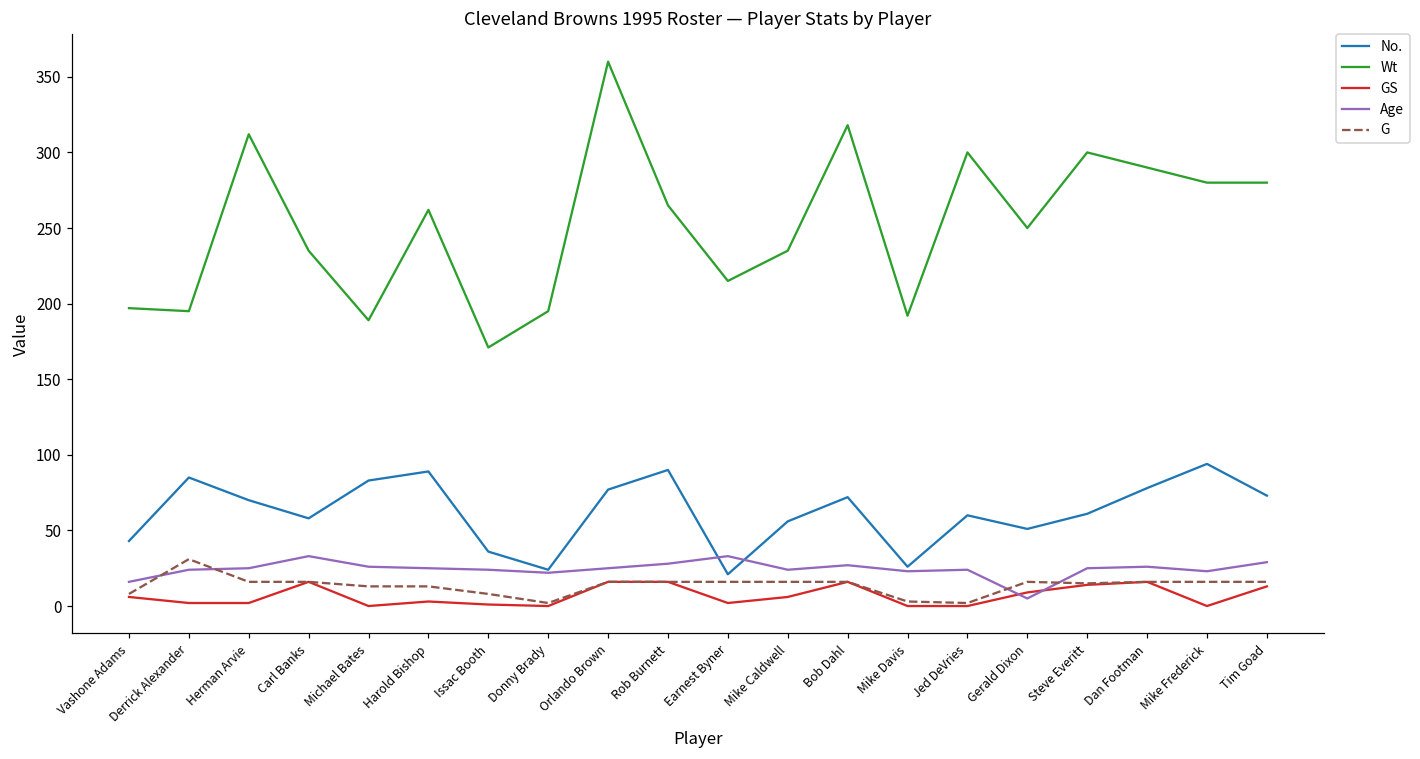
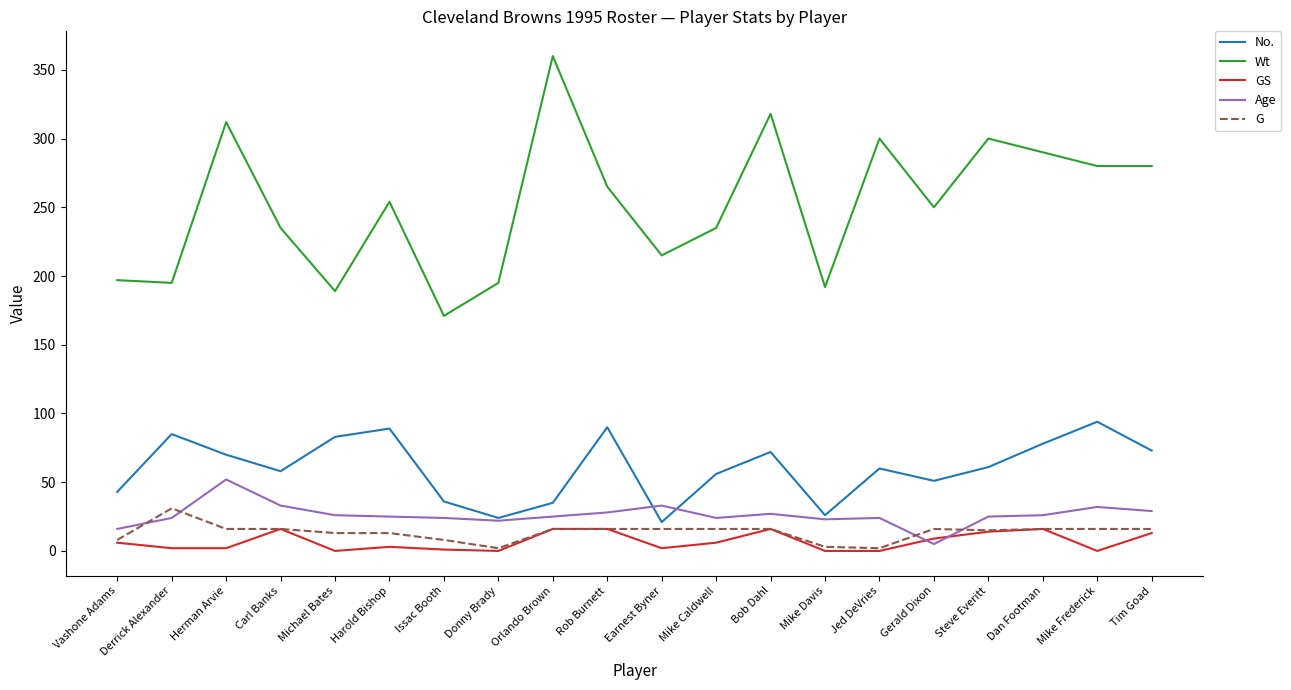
  {
    "No.": {
      "Vashone Adams": 43,
      "Derrick Alexander": 85,
      "Herman Arvie": 70,
      "Carl Banks": 58,
      "Michael Bates": 83,
      "Harold Bishop": 89,
      "Issac Booth": 36,
      "Donny Brady": 24,
-     "Orlando Brown": 77,
+     "Orlando Brown": 35,
      "Rob Burnett": 90,
      "Earnest Byner": 21,
      "Mike Caldwell": 56,
      "Bob Dahl": 72,
      "Mike Davis": 26,
      "Jed DeVries": 60,
      "Gerald Dixon": 51,
      "Steve Everitt": 61,
      "Dan Footman": 78,
      "Mike Frederick": 94,
      "Tim Goad": 73
    },
    "Wt": {
      "Vashone Adams": 197,
      "Derrick Alexander": 195,
      "Herman Arvie": 312,
      "Carl Banks": 235,
      "Michael Bates": 189,
-     "Harold Bishop": 262,
+     "Harold Bishop": 254,
      "Issac Booth": 171,
      "Donny Brady": 195,
      "Orlando Brown": 360,
      "Rob Burnett": 265,
      "Earnest Byner": 215,
      "Mike Caldwell": 235,
      "Bob Dahl": 318,
      "Mike Davis": 192,
      "Jed DeVries": 300,
      "Gerald Dixon": 250,
      "Steve Everitt": 300,
      "Dan Footman": 290,
      "Mike Frederick": 280,
      "Tim Goad": 280
    },
    "GS": {
      "Vashone Adams": 6,
      "Derrick Alexander": 2,
      "Herman Arvie": 2,
      "Michael Bates": 0,
      "Harold Bishop": 3,
      "Issac Booth": 1,
      "Donny Brady": 0,
      "Earnest Byner": 2,
      "Mike Caldwell": 6,
      "Mike Davis": 0,
      "Jed DeVries": 0,
      "Gerald Dixon": 9,
      "Mike Frederick": 0,
      "Tim Goad": 13
    },
    "Age": {
      "Vashone Adams": 16,
      "Derrick Alexander": 24,
-     "Herman Arvie": 25,
+     "Herman Arvie": 52,
      "Carl Banks": 33,
      "Michael Bates": 26,
      "Harold Bishop": 25,
      "Issac Booth": 24,
      "Donny Brady": 22,
      "Orlando Brown": 25,
      "Rob Burnett": 28,
      "Earnest Byner": 33,
      "Mike Caldwell": 24,
      "Bob Dahl": 27,
      "Mike Davis": 23,
      "Jed DeVries": 24,
      "Gerald Dixon": 5,
      "Steve Everitt": 25,
      "Dan Footman": 26,
-     "Mike Frederick": 23,
+     "Mike Frederick": 32,
      "Tim Goad": 29
    },
    "G": {
      "Vashone Adams": 8,
      "Derrick Alexander": 31,
      "Herman Arvie": 16,
      "Michael Bates": 13,
      "Harold Bishop": 13,
      "Issac Booth": 8,
      "Donny Brady": 2,
      "Earnest Byner": 16,
      "Mike Caldwell": 16,
      "Mike Davis": 3,
      "Jed DeVries": 2,
      "Gerald Dixon": 16,
      "Mike Frederick": 16,
      "Tim Goad": 16
    }
  }
